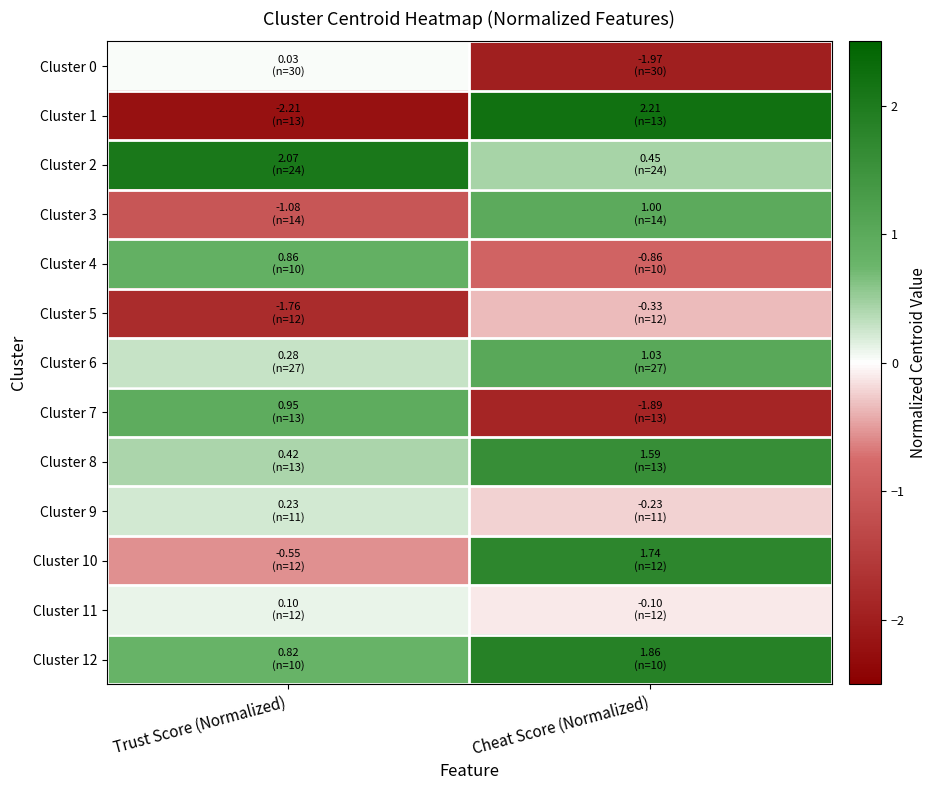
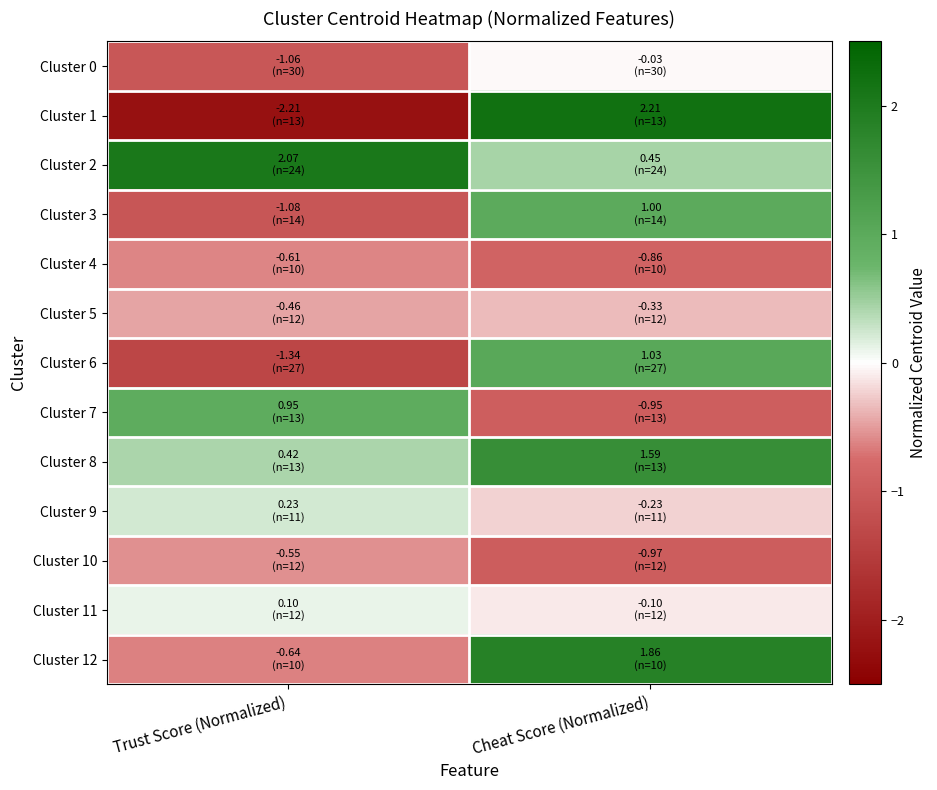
  {
    "Cluster 0": {
-     "Trust Score (Normalized)": 0.03,
-     "Cheat Score (Normalized)": -1.97
+     "Trust Score (Normalized)": -1.06,
+     "Cheat Score (Normalized)": -0.03
    },
    "Cluster 4": {
-     "Trust Score (Normalized)": 0.86
+     "Trust Score (Normalized)": -0.61
    },
    "Cluster 5": {
-     "Trust Score (Normalized)": -1.76
+     "Trust Score (Normalized)": -0.46
    },
    "Cluster 6": {
-     "Trust Score (Normalized)": 0.28
+     "Trust Score (Normalized)": -1.34
    },
    "Cluster 7": {
-     "Cheat Score (Normalized)": -1.89
+     "Cheat Score (Normalized)": -0.95
    },
    "Cluster 10": {
-     "Cheat Score (Normalized)": 1.74
+     "Cheat Score (Normalized)": -0.97
    },
    "Cluster 12": {
-     "Trust Score (Normalized)": 0.82
+     "Trust Score (Normalized)": -0.64
    }
  }
